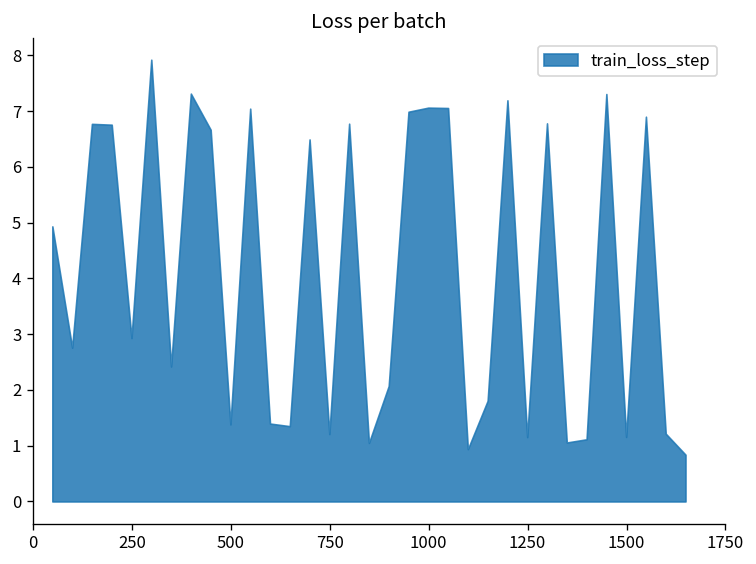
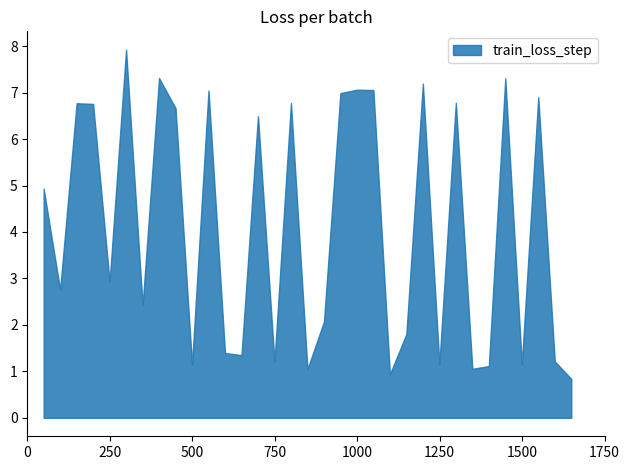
  {
    "250": 2.9,
-   "500": 1.4,
+   "500": 1.1,
    "750": 1.2,
    "1000": 7.1,
    "1250": 1.2,
    "1500": 1.2
  }
